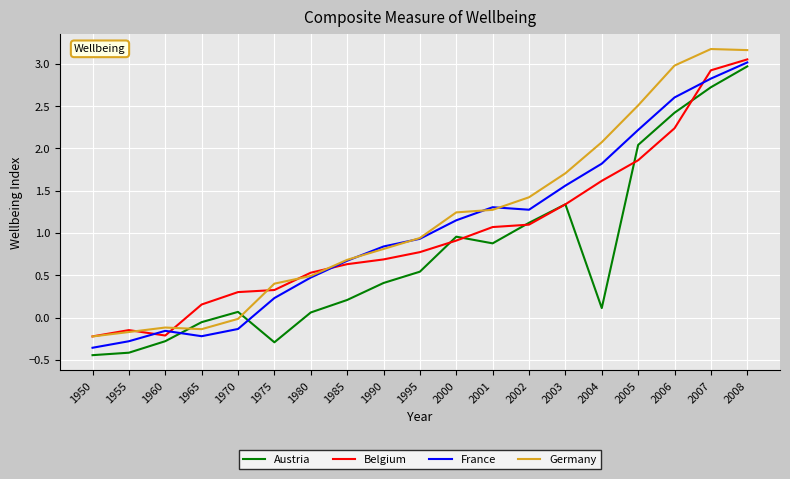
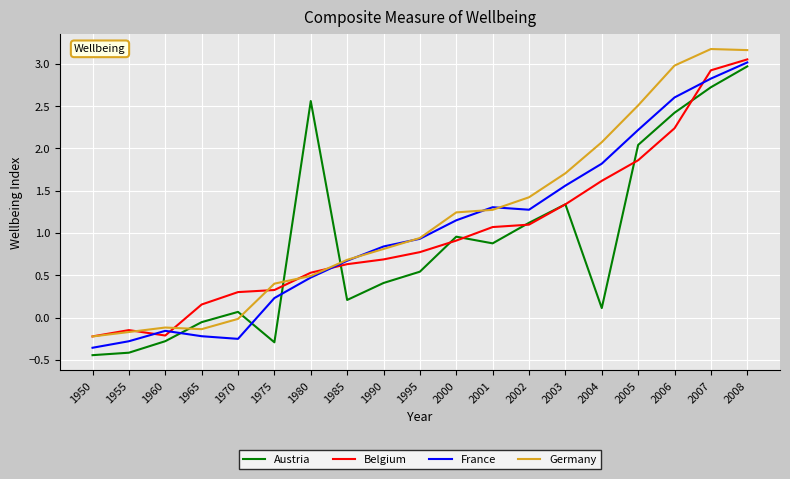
  {
    "Austria": {
      "1950": -0.4,
      "1955": -0.4,
      "1960": -0.3,
      "1965": -0.1,
      "1970": 0.1,
      "1975": -0.3,
-     "1980": 0.1,
+     "1980": 2.6,
      "1985": 0.2,
      "1990": 0.4,
      "1995": 0.5,
      "2000": 1.0,
      "2001": 0.9,
      "2004": 0.1,
      "2005": 2.0,
      "2006": 2.4,
      "2007": 2.7,
      "2008": 3.0
    },
    "Belgium": {
      "1960": -0.2,
      "1965": 0.2,
      "1970": 0.3,
      "1975": 0.3,
      "1980": 0.5,
      "1985": 0.6,
      "1990": 0.7,
      "1995": 0.8,
      "2000": 0.9,
      "2001": 1.1,
      "2004": 1.6,
      "2005": 1.9,
      "2006": 2.2,
      "2007": 2.9,
      "2008": 3.1
    },
    "France": {
      "1950": -0.4,
      "1955": -0.3,
      "1960": -0.2,
      "1965": -0.2,
-     "1970": -0.1,
+     "1970": -0.3,
      "1975": 0.2,
      "2000": 1.2,
      "2001": 1.3,
      "2002": 1.3,
      "2003": 1.6,
      "2004": 1.8,
      "2005": 2.2,
      "2006": 2.6,
      "2007": 2.8,
      "2008": 3.0
    },
    "Germany": {
      "1960": -0.1,
      "1965": -0.1,
      "1970": 0.0,
      "1975": 0.4,
      "2000": 1.2,
      "2001": 1.3,
      "2002": 1.4,
      "2003": 1.7,
      "2004": 2.1,
      "2005": 2.5,
      "2006": 3.0,
      "2007": 3.2,
      "2008": 3.2
    }
  }
